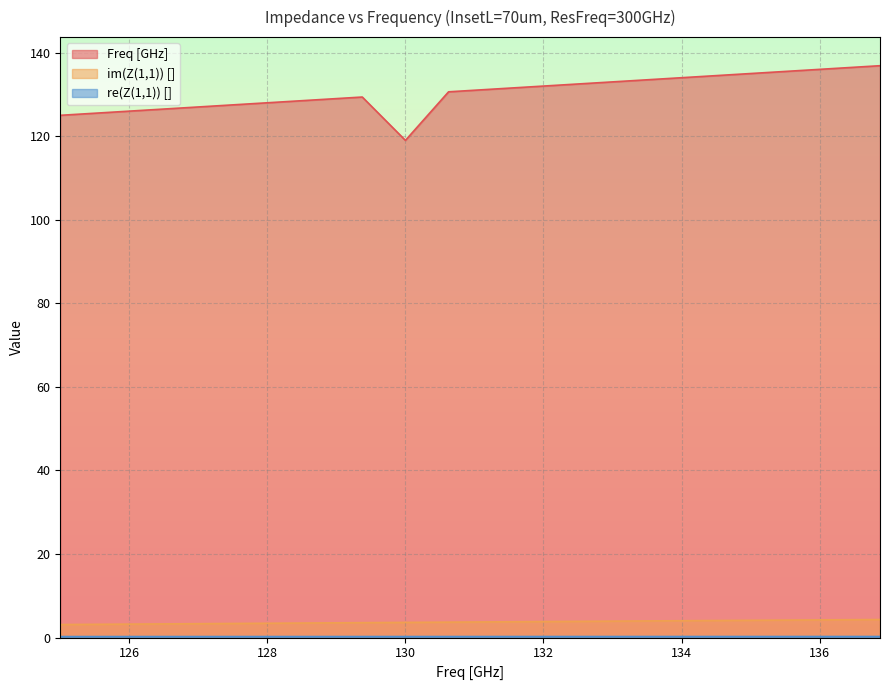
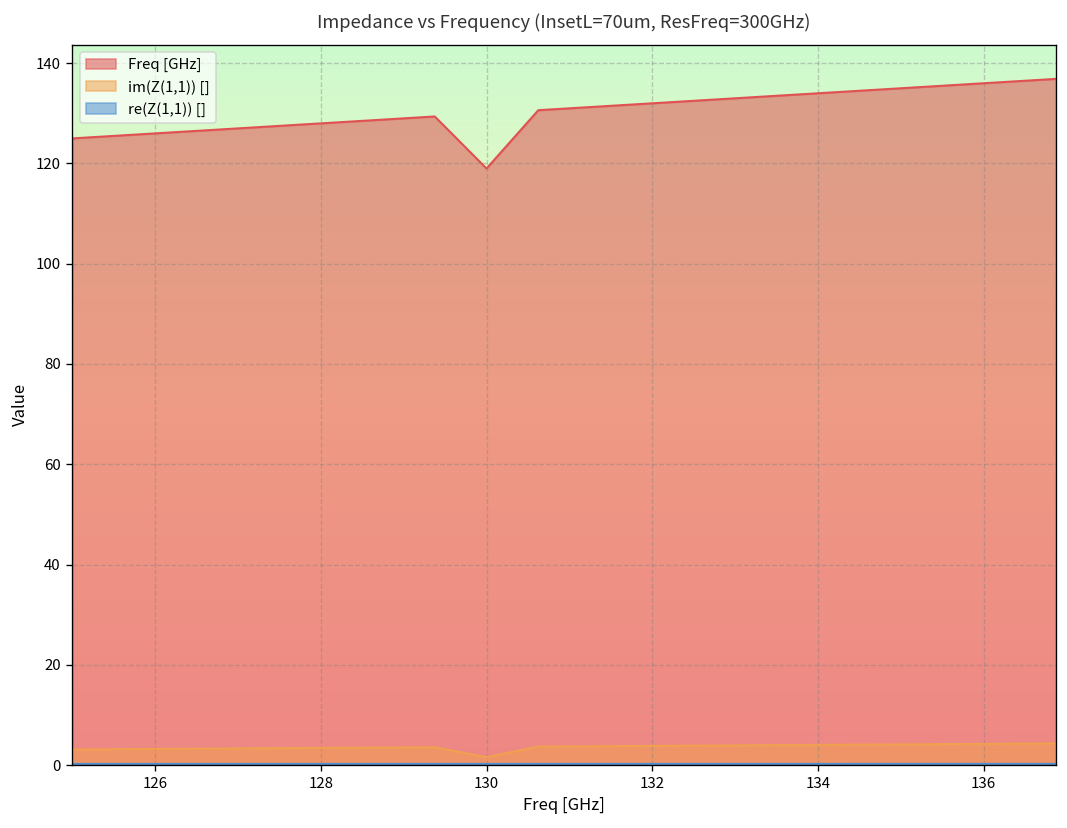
  {
    "Freq [GHz]": {
      "130": 119
    },
    "im(Z(1,1)) []": {
-     "130": 4
+     "130": 2
    },
    "re(Z(1,1)) []": {
      "130": 0
    }
  }
